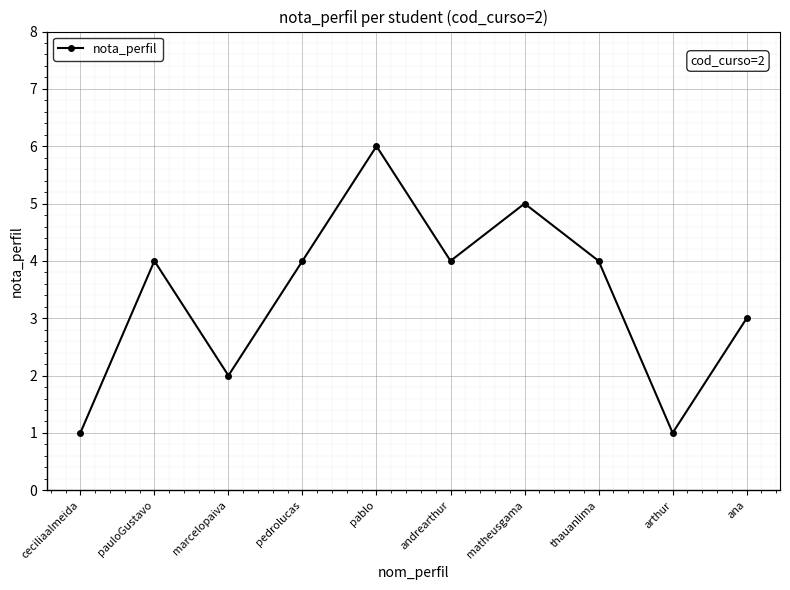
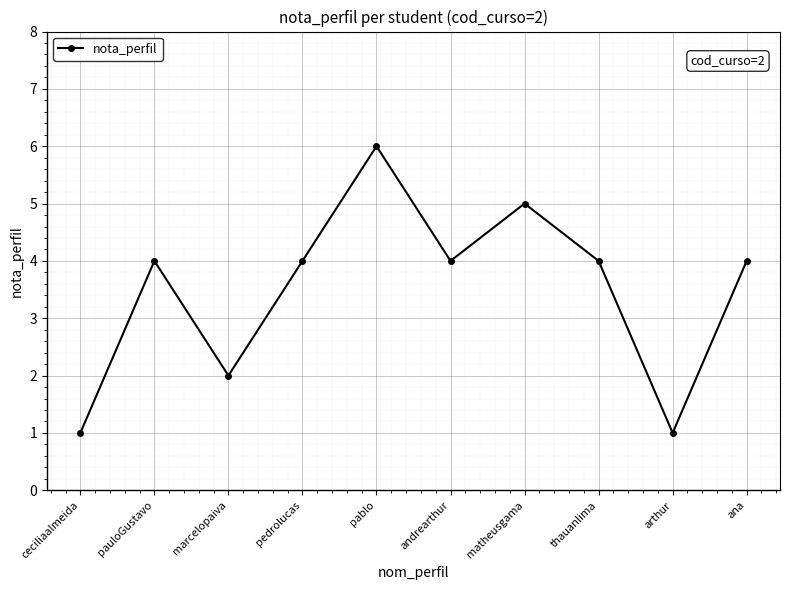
  {
    "ceciliaalmeida": 1,
    "pauloGustavo": 4,
    "marcelopaiva": 2,
    "pedrolucas": 4,
    "pablo": 6,
    "andrearthur": 4,
    "matheusgama": 5,
    "thauanlima": 4,
    "arthur": 1,
-   "ana": 3
+   "ana": 4
  }
